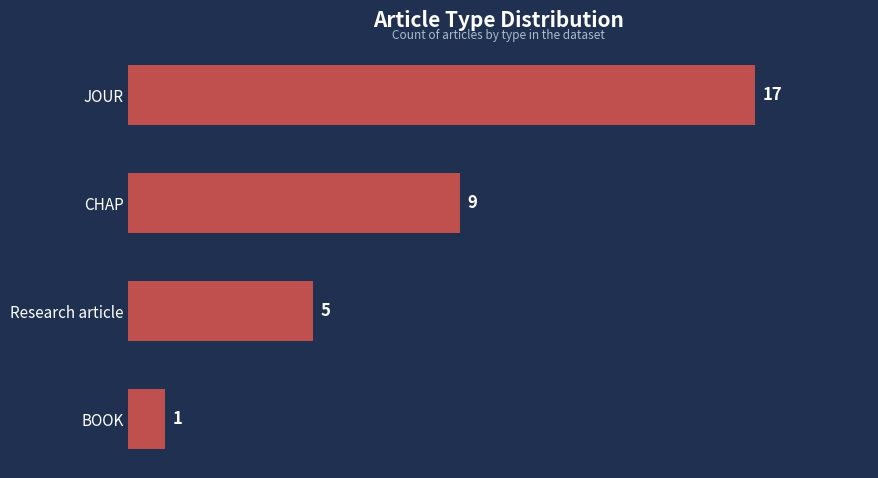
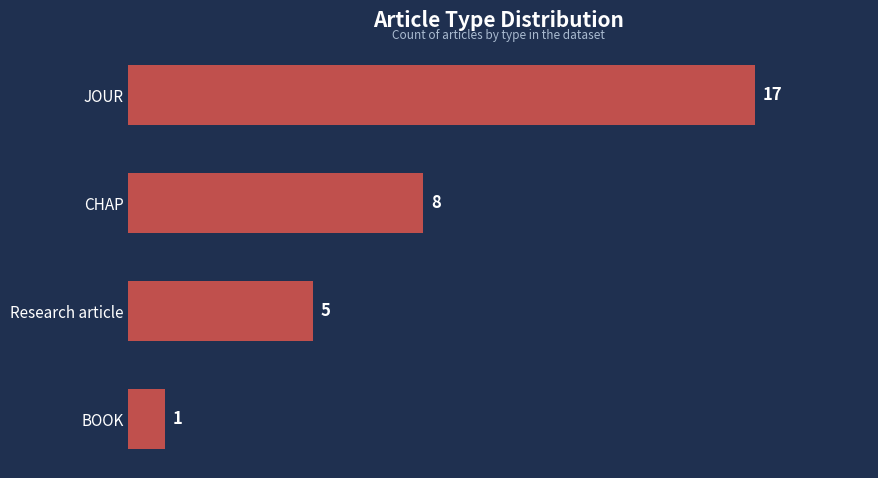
  {
    "JOUR": 17,
-   "CHAP": 9,
+   "CHAP": 8,
    "Research article": 5,
    "BOOK": 1
  }
